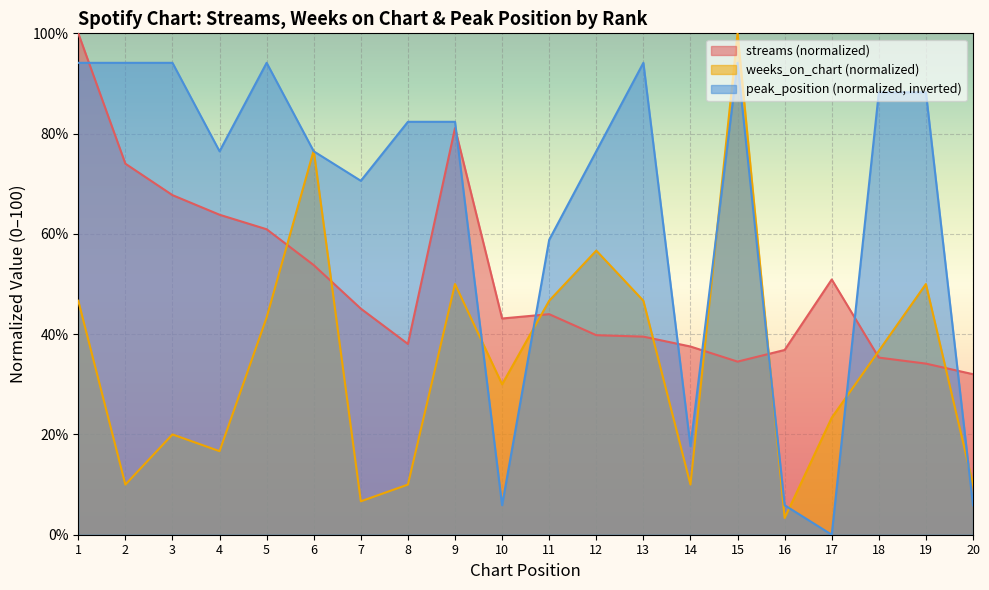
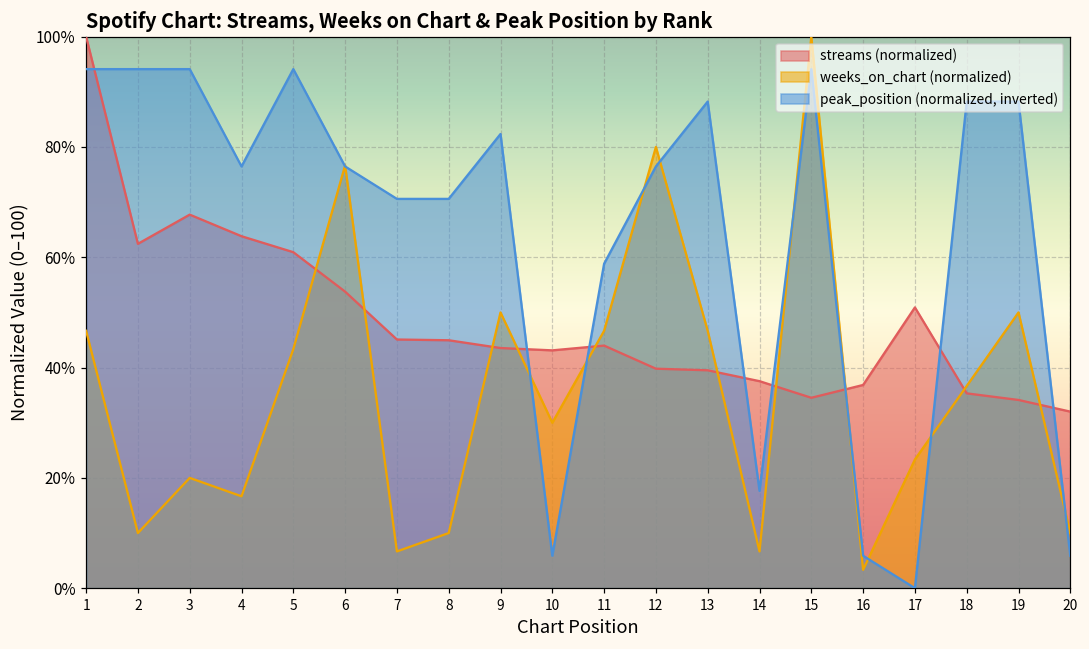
  {
    "streams (normalized)": {
      "1": "100%",
-     "2": "74%",
+     "2": "62%",
      "3": "68%",
      "4": "64%",
      "5": "61%",
      "6": "54%",
      "7": "45%",
-     "8": "38%",
-     "9": "81%",
+     "8": "45%",
+     "9": "44%",
      "10": "43%",
      "11": "44%",
      "12": "40%",
      "13": "40%",
      "14": "38%",
      "15": "35%",
      "16": "37%",
      "17": "51%",
      "18": "35%",
      "19": "34%",
      "20": "32%"
    },
    "weeks_on_chart (normalized)": {
      "1": "47%",
      "2": "10%",
      "3": "20%",
      "4": "17%",
      "5": "43%",
      "7": "7%",
      "8": "10%",
      "9": "50%",
      "10": "30%",
      "11": "47%",
-     "12": "57%",
+     "12": "80%",
      "13": "47%",
-     "14": "10%",
+     "14": "7%",
      "15": "100%",
      "16": "3%",
      "17": "23%",
      "18": "37%",
      "19": "50%",
      "20": "10%"
    },
    "peak_position (normalized, inverted)": {
      "1": "94%",
      "2": "94%",
      "3": "94%",
      "4": "76%",
      "5": "94%",
      "7": "71%",
-     "8": "82%",
+     "8": "71%",
      "9": "82%",
      "10": "6%",
      "11": "59%",
      "12": "76%",
-     "13": "94%",
+     "13": "88%",
      "14": "18%",
      "16": "6%",
      "17": "0%",
      "20": "6%"
    }
  }
